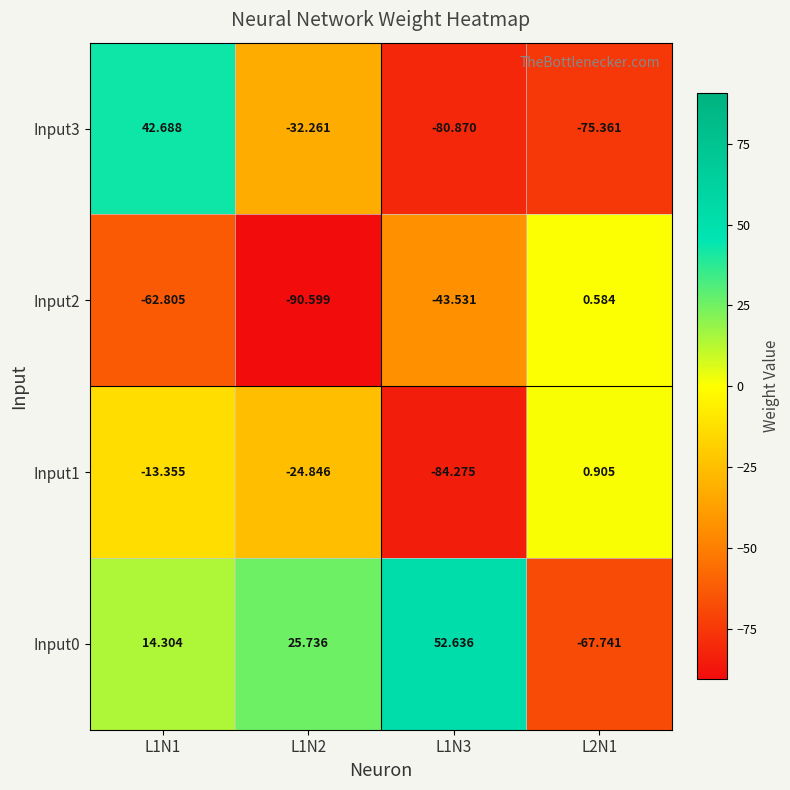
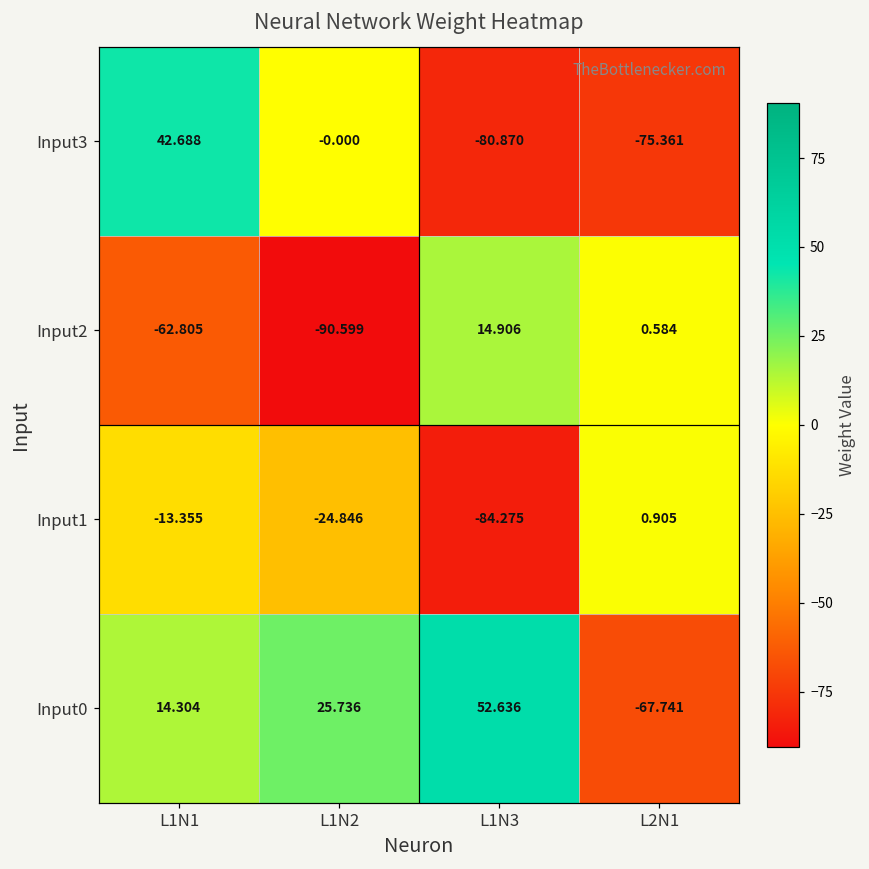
  {
    "Input3": {
      "L1N1": 42.688,
-     "L1N2": -32.261,
+     "L1N2": -0.000,
      "L1N3": -80.870
    },
    "Input2": {
      "L1N1": -62.805,
      "L1N2": -90.599,
-     "L1N3": -43.531,
+     "L1N3": 14.906,
      "L2N1": 0.584
    },
    "Input1": {
      "L1N1": -13.355,
      "L1N2": -24.846,
      "L1N3": -84.275,
      "L2N1": 0.905
    },
    "Input0": {
      "L1N1": 14.304,
      "L1N2": 25.736,
      "L1N3": 52.636,
      "L2N1": -67.741
    }
  }
